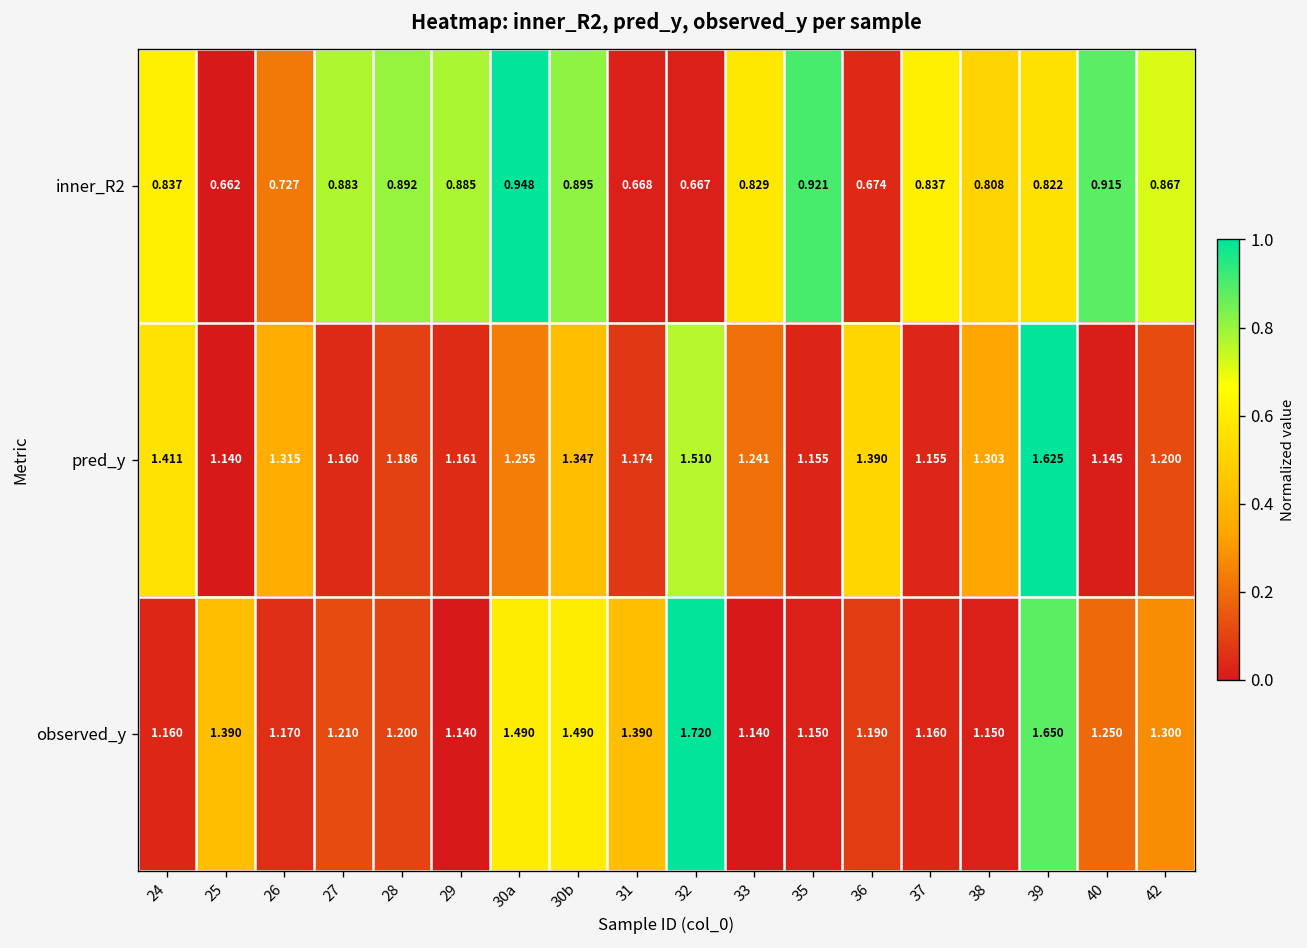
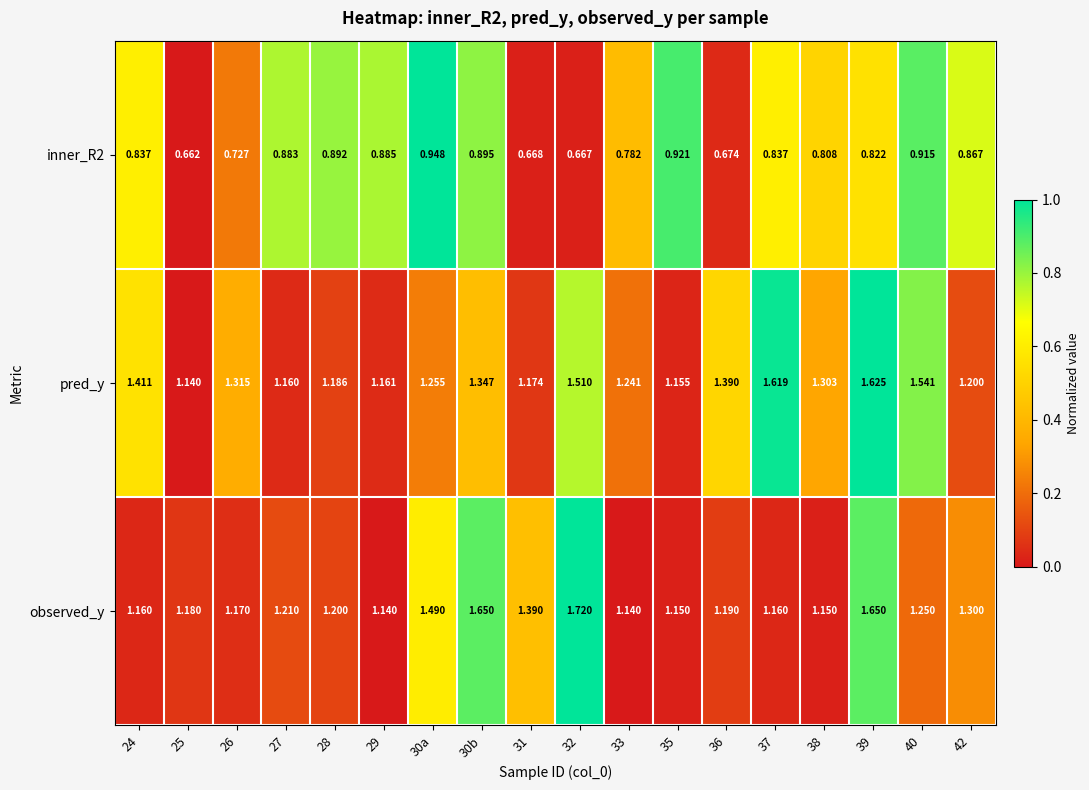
  {
    "inner_R2": {
      "24": 0.837,
      "25": 0.662,
      "26": 0.727,
      "27": 0.883,
      "28": 0.892,
      "29": 0.885,
      "30a": 0.948,
      "30b": 0.895,
      "31": 0.668,
      "32": 0.667,
-     "33": 0.829,
+     "33": 0.782,
      "35": 0.921,
      "36": 0.674,
      "37": 0.837,
      "38": 0.808,
      "39": 0.822,
      "40": 0.915,
      "42": 0.867
    },
    "pred_y": {
      "24": 1.411,
      "25": 1.140,
      "26": 1.315,
      "27": 1.160,
      "28": 1.186,
      "29": 1.161,
      "30a": 1.255,
      "30b": 1.347,
      "31": 1.174,
      "32": 1.510,
      "33": 1.241,
      "35": 1.155,
      "36": 1.390,
-     "37": 1.155,
+     "37": 1.619,
      "38": 1.303,
      "39": 1.625,
-     "40": 1.145,
+     "40": 1.541,
      "42": 1.200
    },
    "observed_y": {
      "24": 1.160,
-     "25": 1.390,
+     "25": 1.180,
      "26": 1.170,
      "27": 1.210,
      "28": 1.200,
      "29": 1.140,
      "30a": 1.490,
-     "30b": 1.490,
+     "30b": 1.650,
      "31": 1.390,
      "32": 1.720,
      "33": 1.140,
      "35": 1.150,
      "36": 1.190,
      "37": 1.160,
      "38": 1.150,
      "39": 1.650,
      "40": 1.250,
      "42": 1.300
    }
  }
